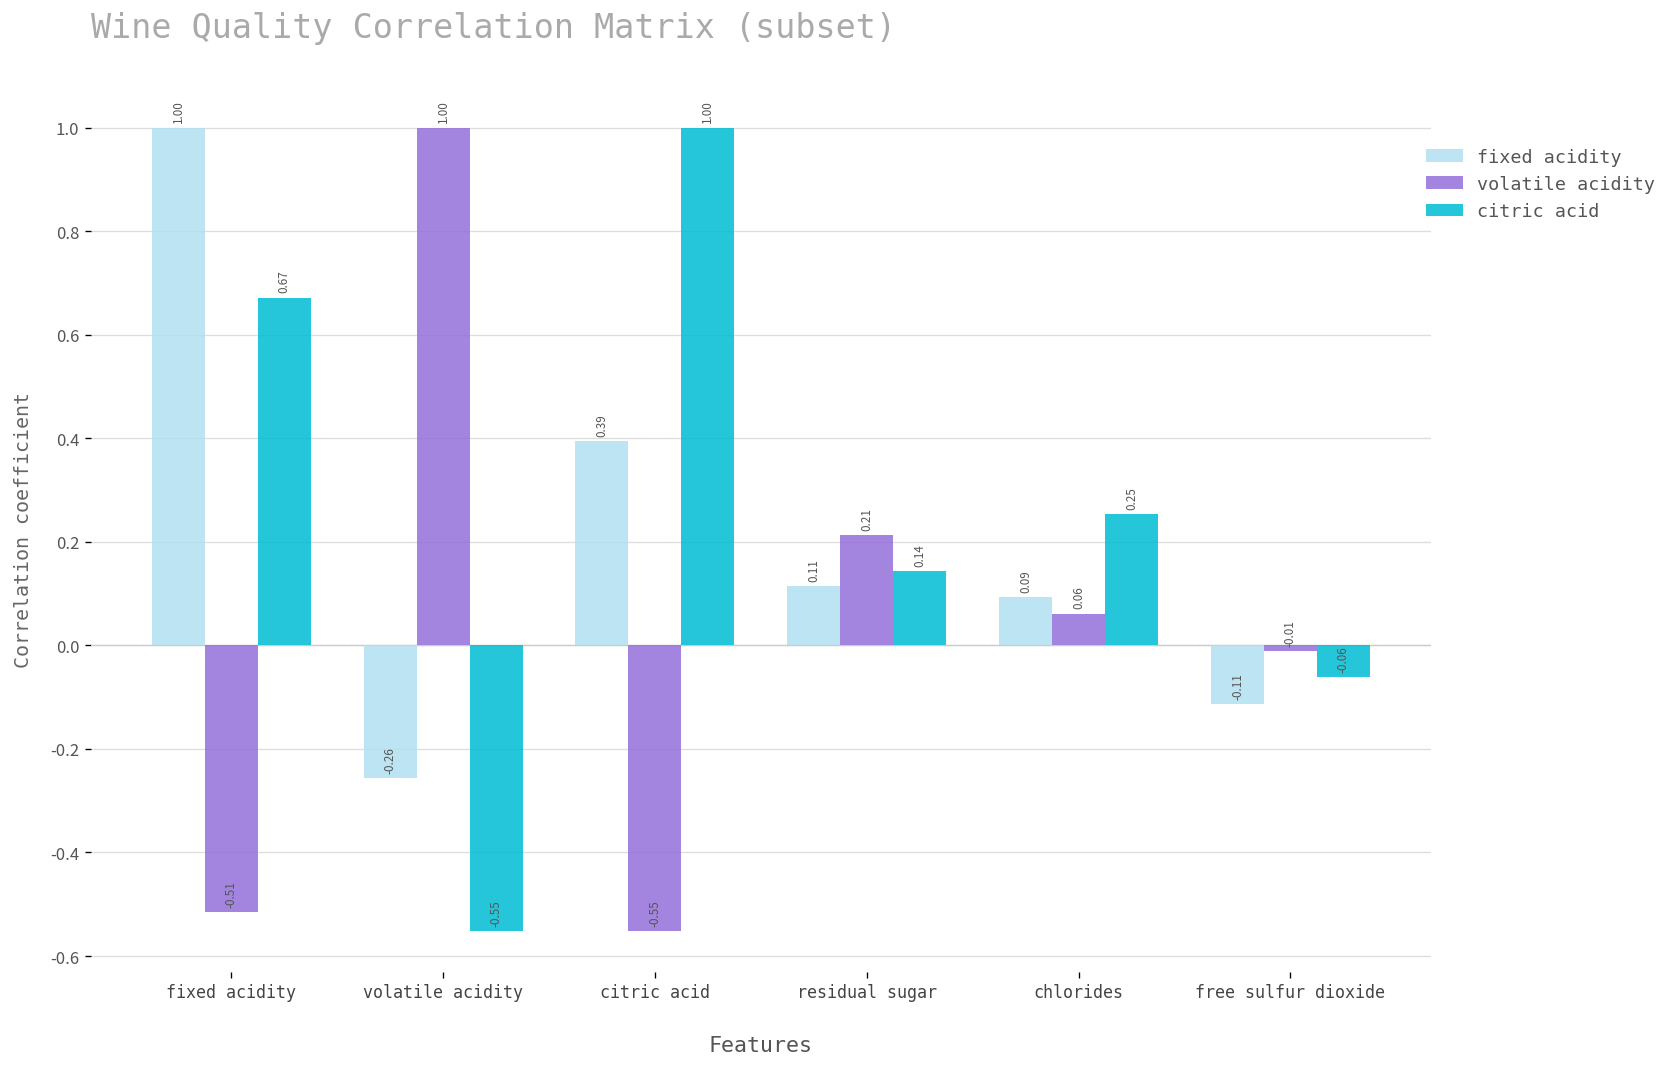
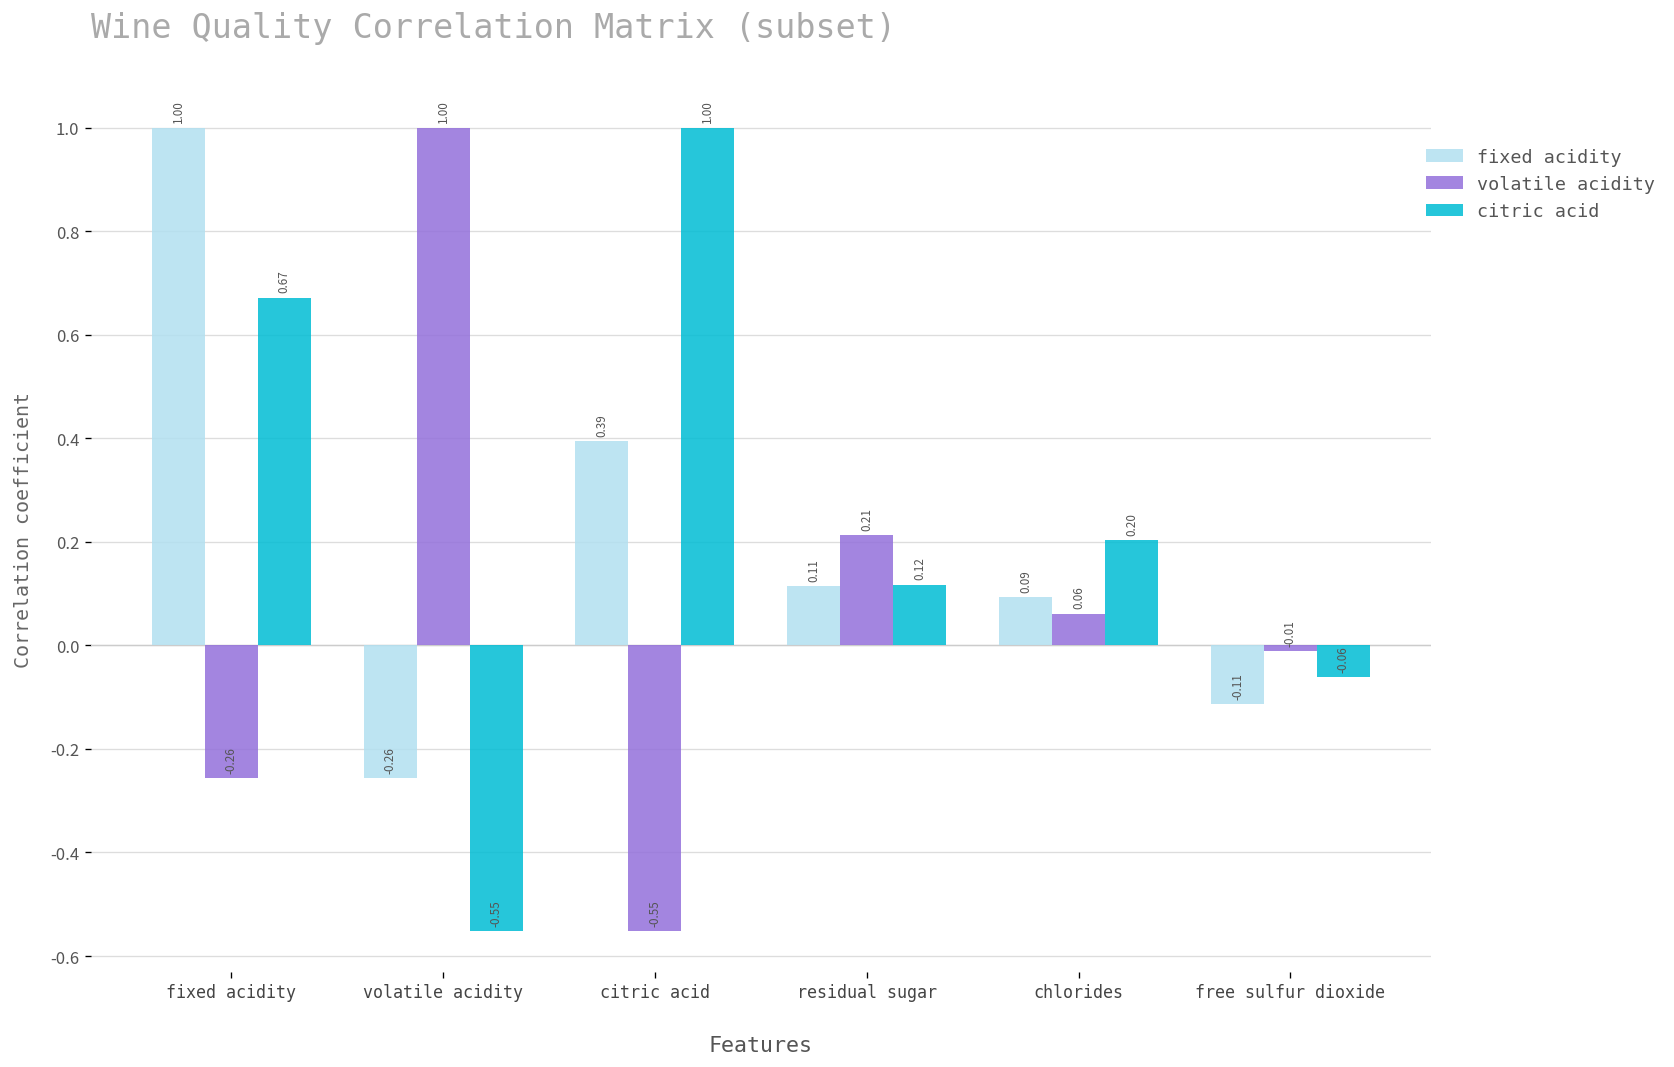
  {
    "fixed acidity": {
      "fixed acidity": 1.00,
      "volatile acidity": -0.26,
      "citric acid": 0.39,
      "residual sugar": 0.11,
      "chlorides": 0.09,
      "free sulfur dioxide": -0.11
    },
    "volatile acidity": {
-     "fixed acidity": -0.51,
+     "fixed acidity": -0.26,
      "volatile acidity": 1.00,
      "citric acid": -0.55,
      "residual sugar": 0.21,
      "chlorides": 0.06,
      "free sulfur dioxide": -0.01
    },
    "citric acid": {
      "fixed acidity": 0.67,
      "volatile acidity": -0.55,
      "citric acid": 1.00,
-     "residual sugar": 0.14,
-     "chlorides": 0.25,
+     "residual sugar": 0.12,
+     "chlorides": 0.20,
      "free sulfur dioxide": -0.06
    }
  }
